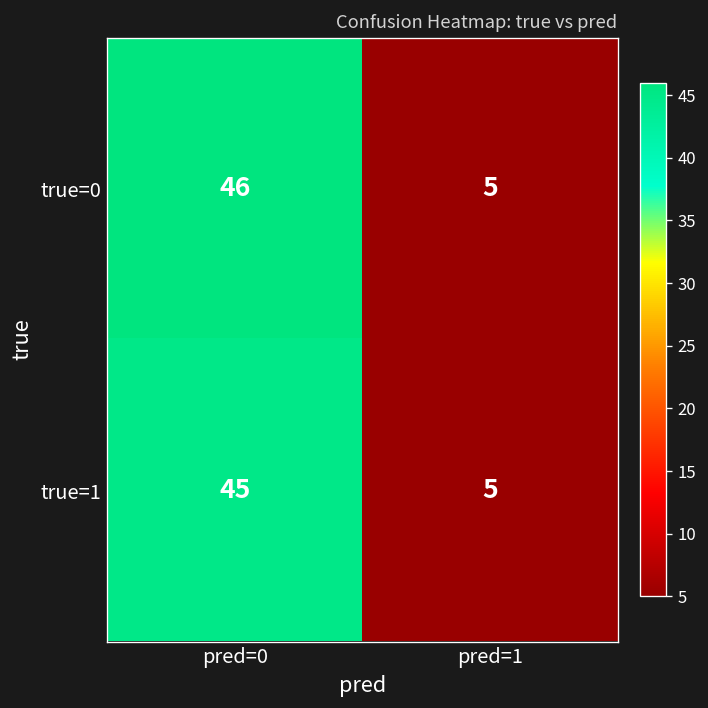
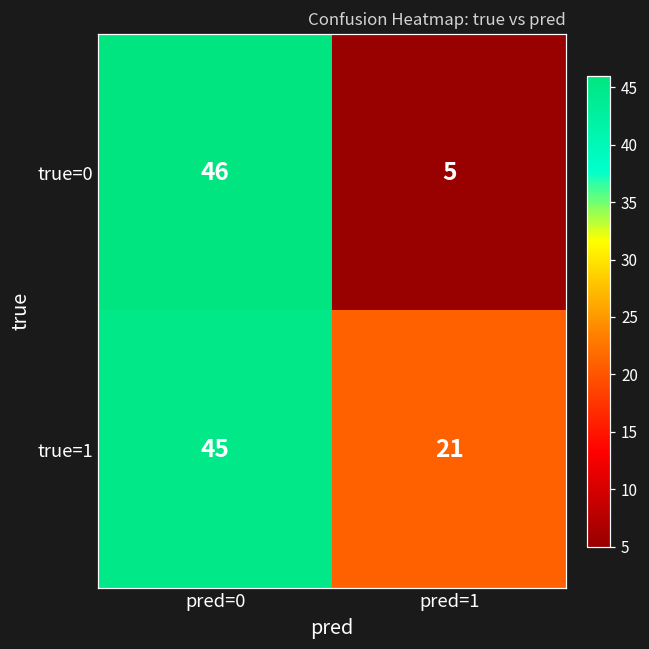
  {
    "true=0": {
      "pred=0": 46,
      "pred=1": 5
    },
    "true=1": {
      "pred=0": 45,
-     "pred=1": 5
+     "pred=1": 21
    }
  }
